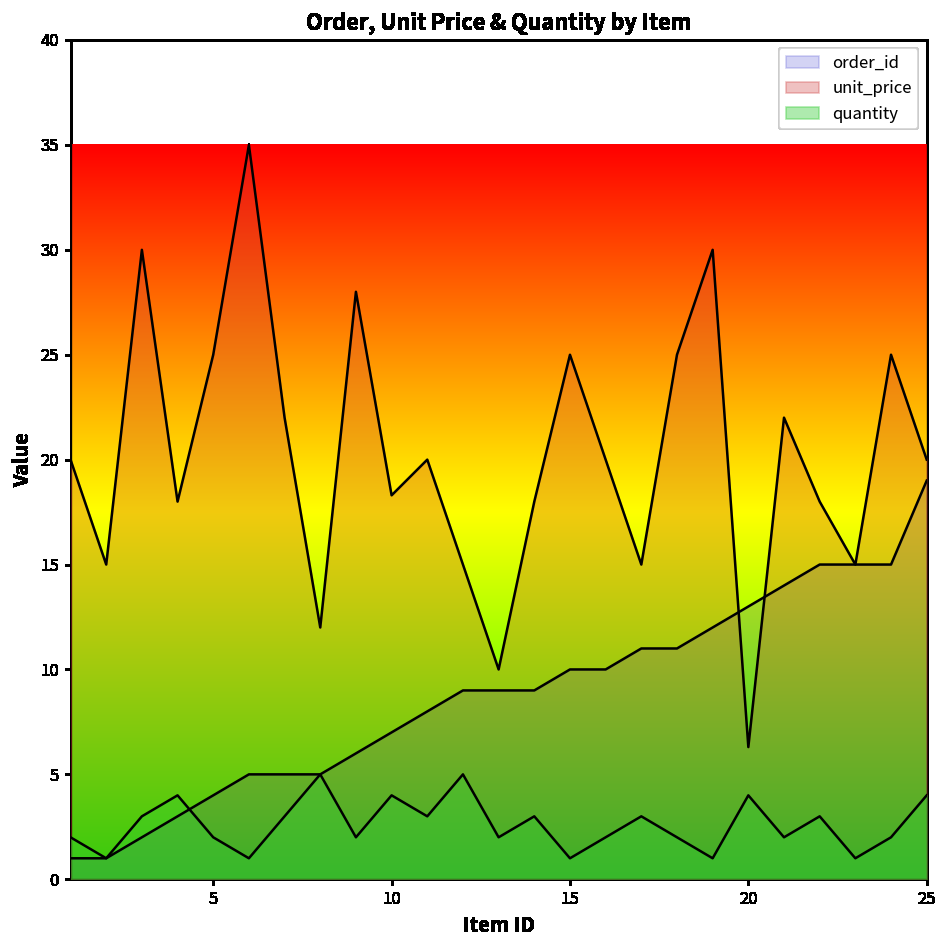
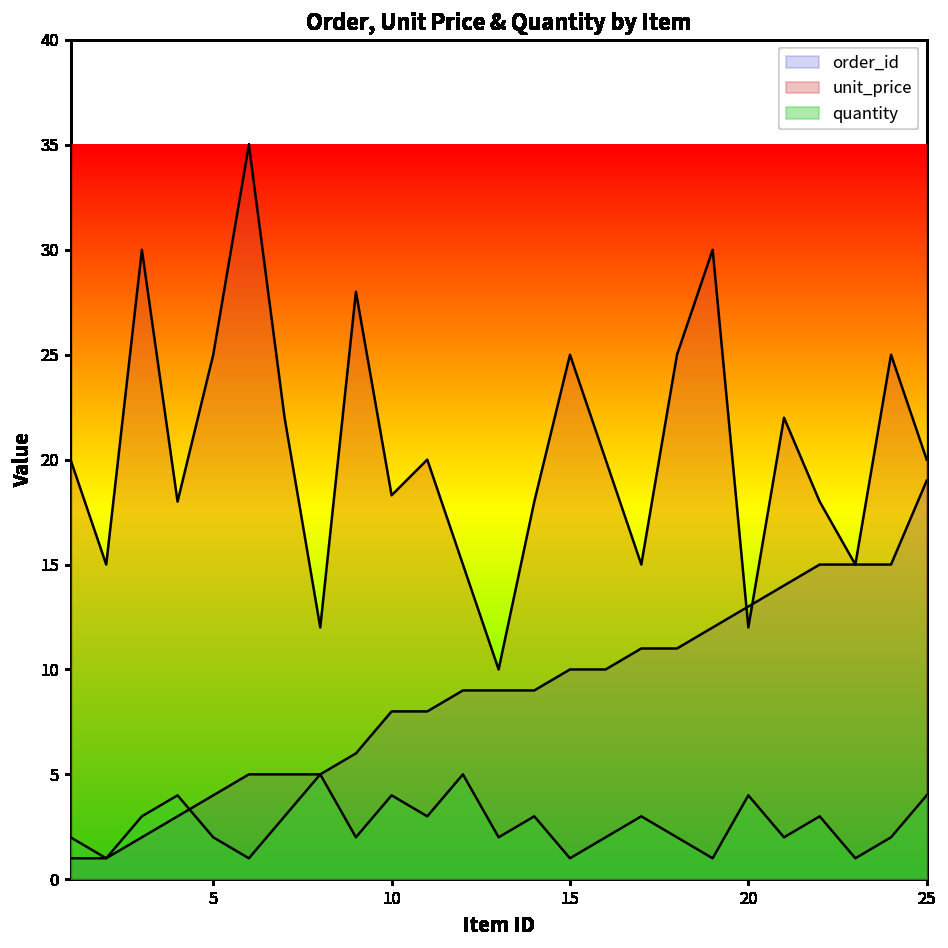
  {
    "order_id": {
      "5": 4,
-     "10": 7,
+     "10": 8,
      "15": 10,
      "20": 13,
      "25": 19
    },
    "unit_price": {
      "5": 25.0,
      "10": 18.3,
      "15": 25.0,
-     "20": 6.3,
+     "20": 12.0,
      "25": 20.0
    },
    "quantity": {
      "5": 2.0,
      "10": 4.0,
      "15": 1.0,
      "20": 4.0,
      "25": 4.0
    }
  }
